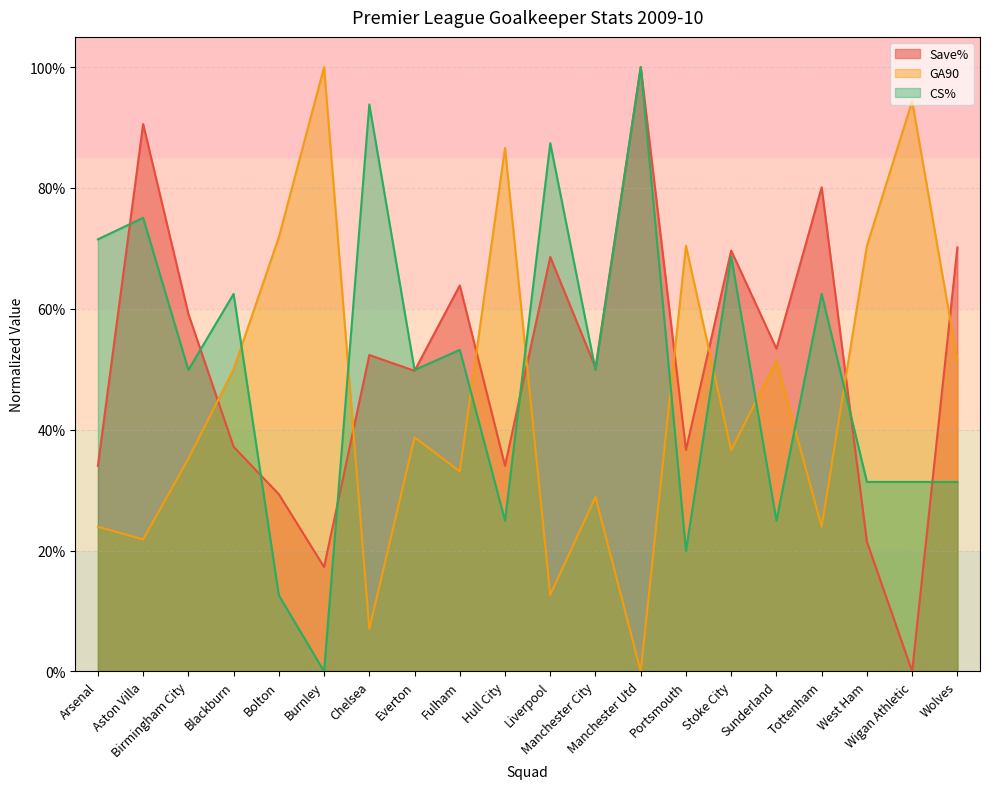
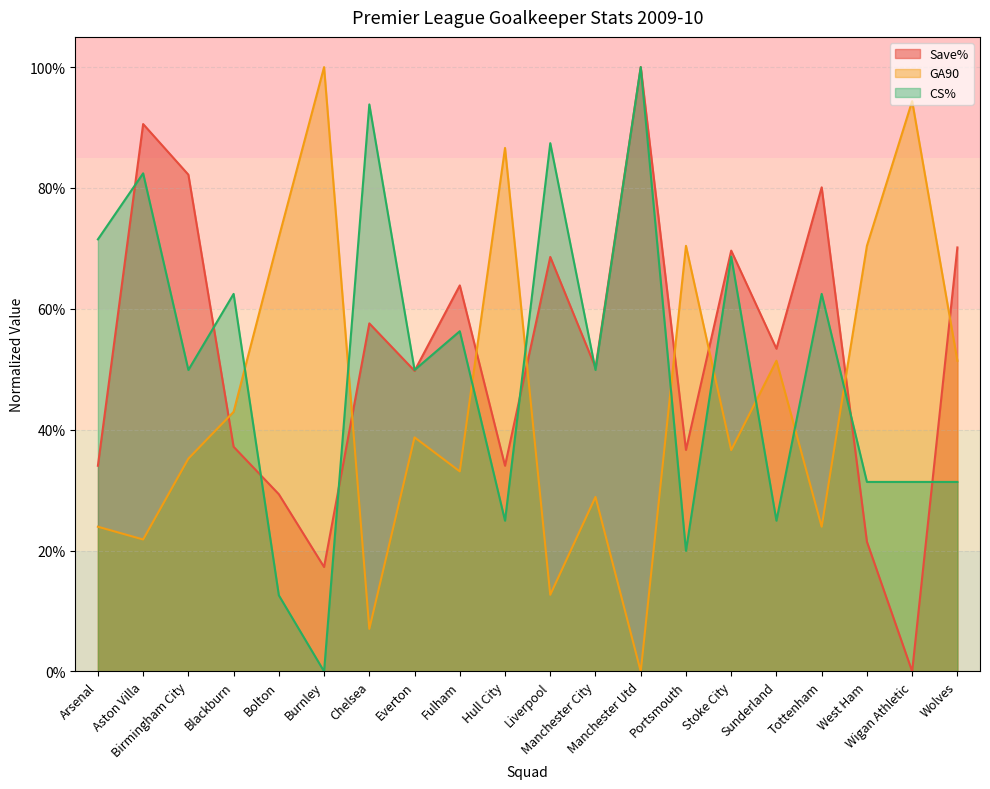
  {
    "Save%": {
      "Arsenal": "34%",
      "Aston Villa": "91%",
-     "Birmingham City": "59%",
+     "Birmingham City": "82%",
      "Blackburn": "37%",
      "Bolton": "29%",
      "Burnley": "17%",
-     "Chelsea": "52%",
+     "Chelsea": "58%",
      "Fulham": "64%",
      "Hull City": "34%",
      "Liverpool": "69%",
      "Portsmouth": "37%",
      "Stoke City": "70%",
      "Sunderland": "53%",
      "Tottenham": "80%",
      "West Ham": "21%",
      "Wigan Athletic": "0%",
      "Wolves": "70%"
    },
    "GA90": {
      "Arsenal": "24%",
      "Aston Villa": "22%",
      "Birmingham City": "35%",
-     "Blackburn": "50%",
+     "Blackburn": "43%",
      "Bolton": "72%",
      "Burnley": "100%",
      "Chelsea": "7%",
      "Everton": "39%",
      "Fulham": "33%",
      "Hull City": "87%",
      "Liverpool": "13%",
      "Manchester City": "29%",
      "Manchester Utd": "0%",
      "Portsmouth": "70%",
      "Stoke City": "37%",
      "Sunderland": "51%",
      "Tottenham": "24%",
      "West Ham": "70%",
      "Wolves": "51%"
    },
    "CS%": {
      "Arsenal": "71%",
-     "Aston Villa": "75%",
+     "Aston Villa": "82%",
      "Birmingham City": "50%",
      "Blackburn": "62%",
      "Bolton": "13%",
      "Burnley": "0%",
      "Chelsea": "94%",
-     "Fulham": "53%",
+     "Fulham": "56%",
      "Hull City": "25%",
      "Liverpool": "87%",
      "Portsmouth": "20%",
      "Stoke City": "69%",
      "Sunderland": "25%",
      "Tottenham": "62%",
      "West Ham": "31%",
      "Wigan Athletic": "31%",
      "Wolves": "31%"
    }
  }
